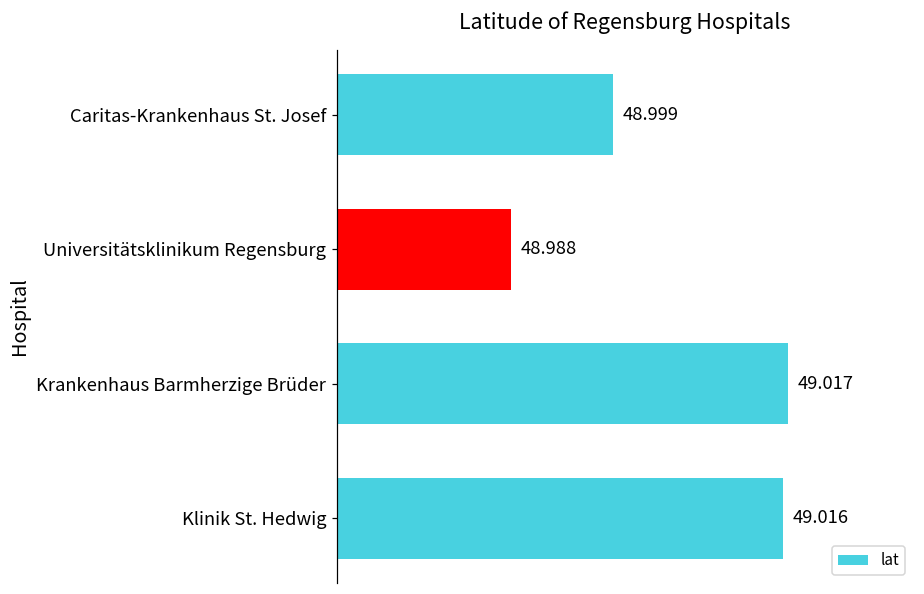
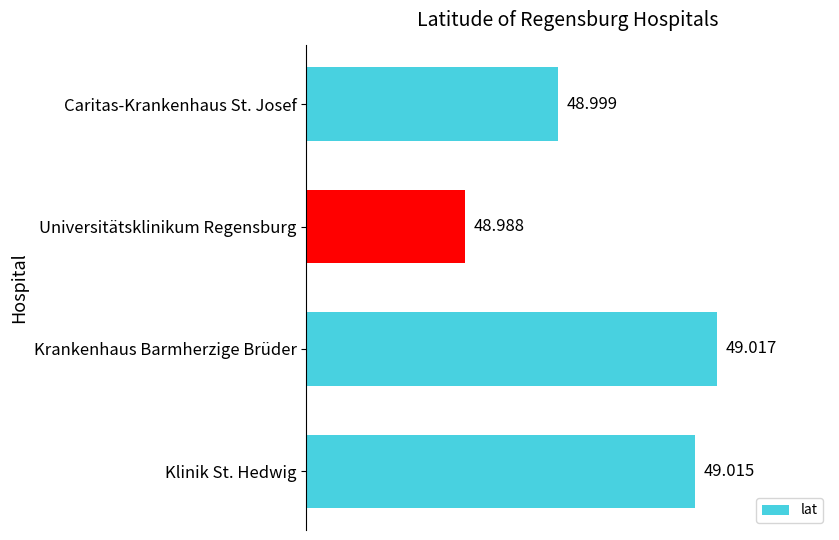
  {
    "Caritas-Krankenhaus St. Josef": 48.999,
    "Universitätsklinikum Regensburg": 48.988,
    "Krankenhaus Barmherzige Brüder": 49.017,
-   "Klinik St. Hedwig": 49.016
+   "Klinik St. Hedwig": 49.015
  }
